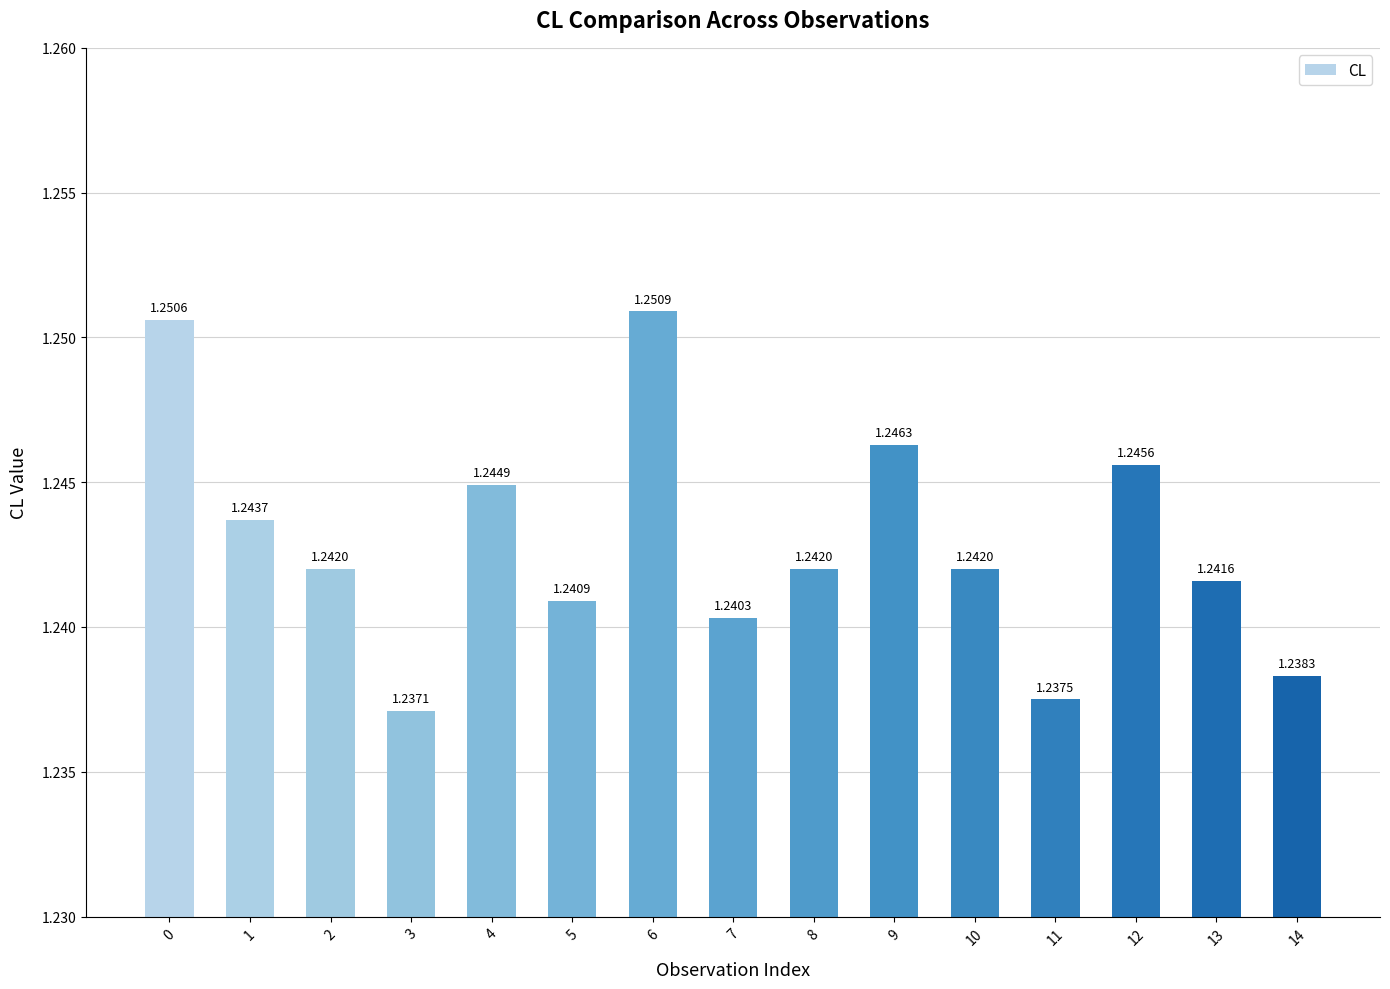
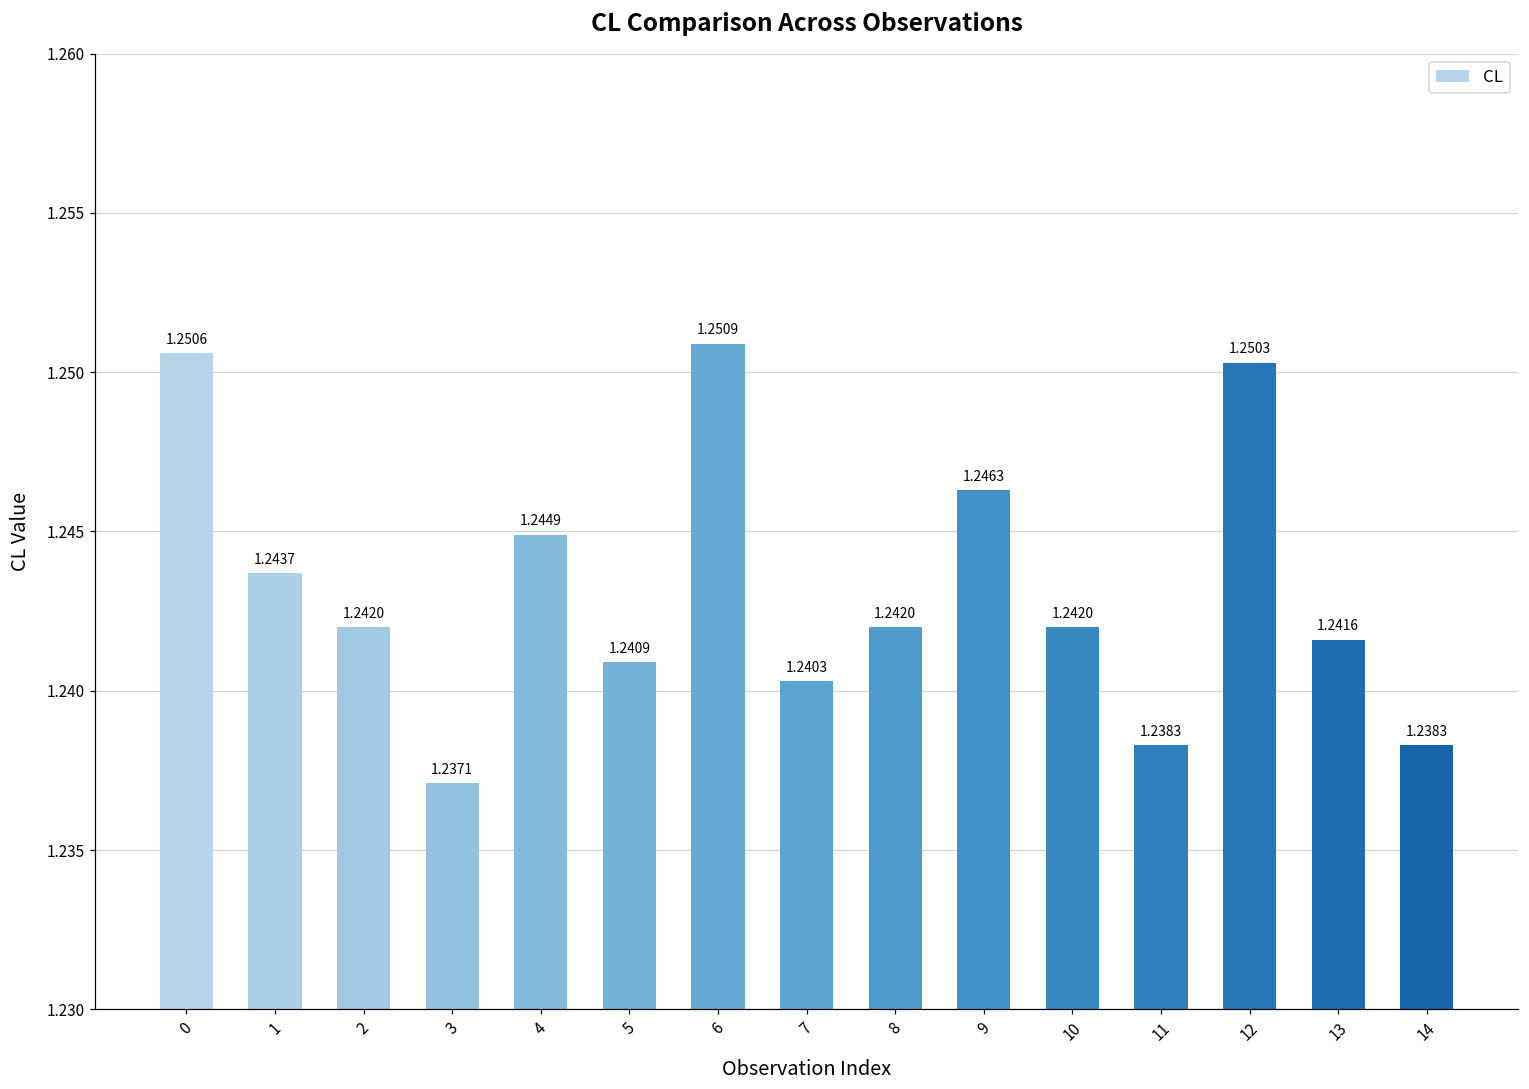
  {
    "0": 1.2506,
    "1": 1.2437,
    "2": 1.2420,
    "3": 1.2371,
    "4": 1.2449,
    "5": 1.2409,
    "6": 1.2509,
    "7": 1.2403,
    "8": 1.2420,
    "9": 1.2463,
    "10": 1.2420,
-   "11": 1.2375,
-   "12": 1.2456,
+   "11": 1.2383,
+   "12": 1.2503,
    "13": 1.2416,
    "14": 1.2383
  }
